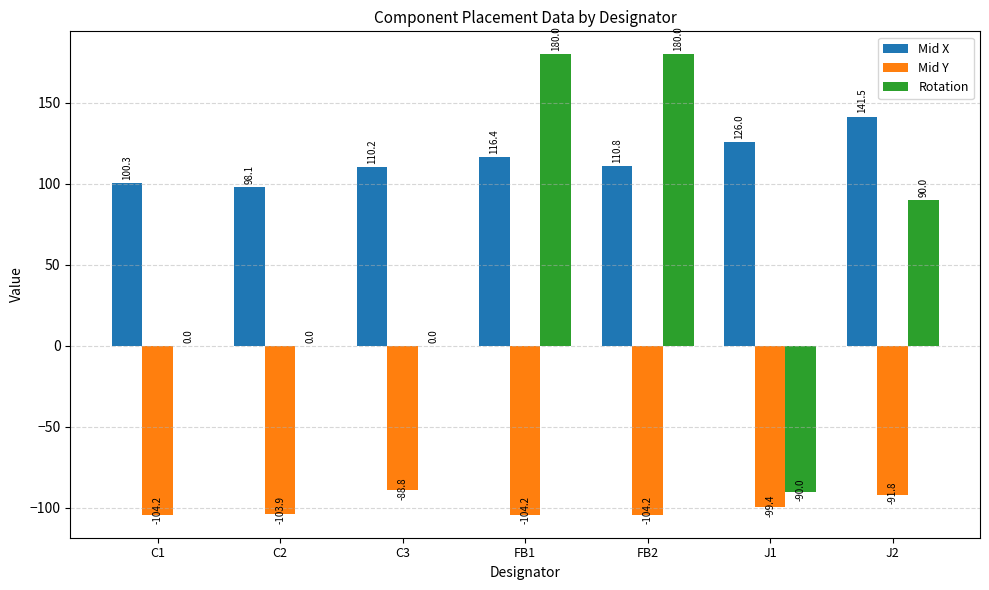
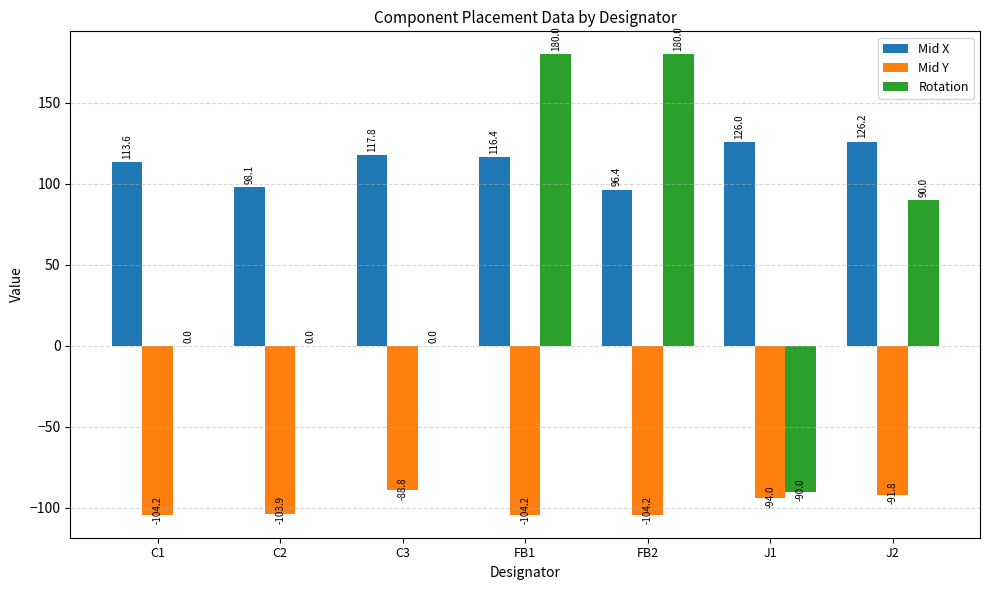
  {
    "Mid X": {
-     "C1": 100.3,
+     "C1": 113.6,
      "C2": 98.1,
-     "C3": 110.2,
+     "C3": 117.8,
      "FB1": 116.4,
-     "FB2": 110.8,
+     "FB2": 96.4,
      "J1": 126.0,
-     "J2": 141.5
+     "J2": 126.2
    },
    "Mid Y": {
      "C1": -104.2,
      "C2": -103.9,
      "C3": -88.8,
      "FB1": -104.2,
      "FB2": -104.2,
-     "J1": -99.4,
+     "J1": -94.0,
      "J2": -91.8
    },
    "Rotation": {
      "C1": 0.0,
      "C2": 0.0,
      "C3": 0.0,
      "FB1": 180.0,
      "FB2": 180.0,
      "J1": -90.0,
      "J2": 90.0
    }
  }
